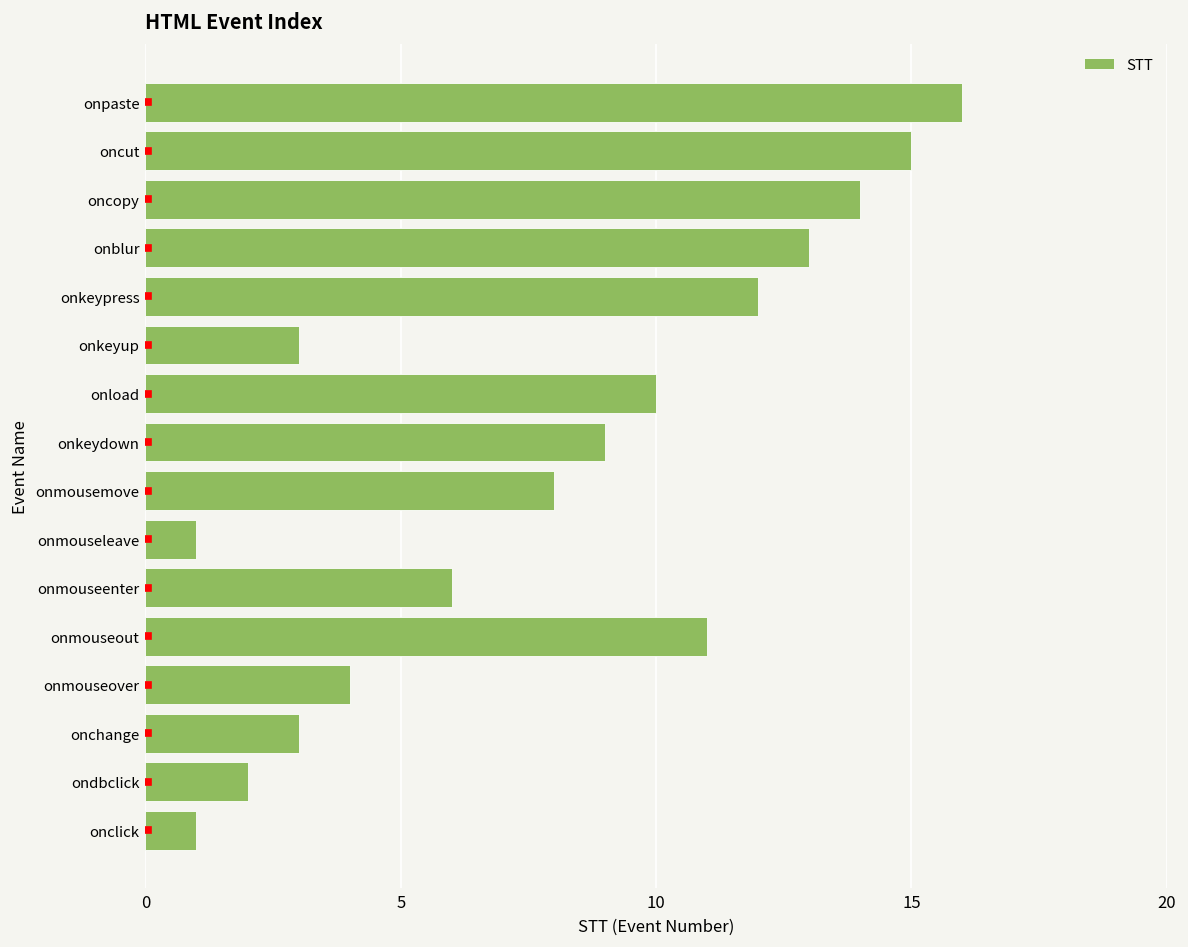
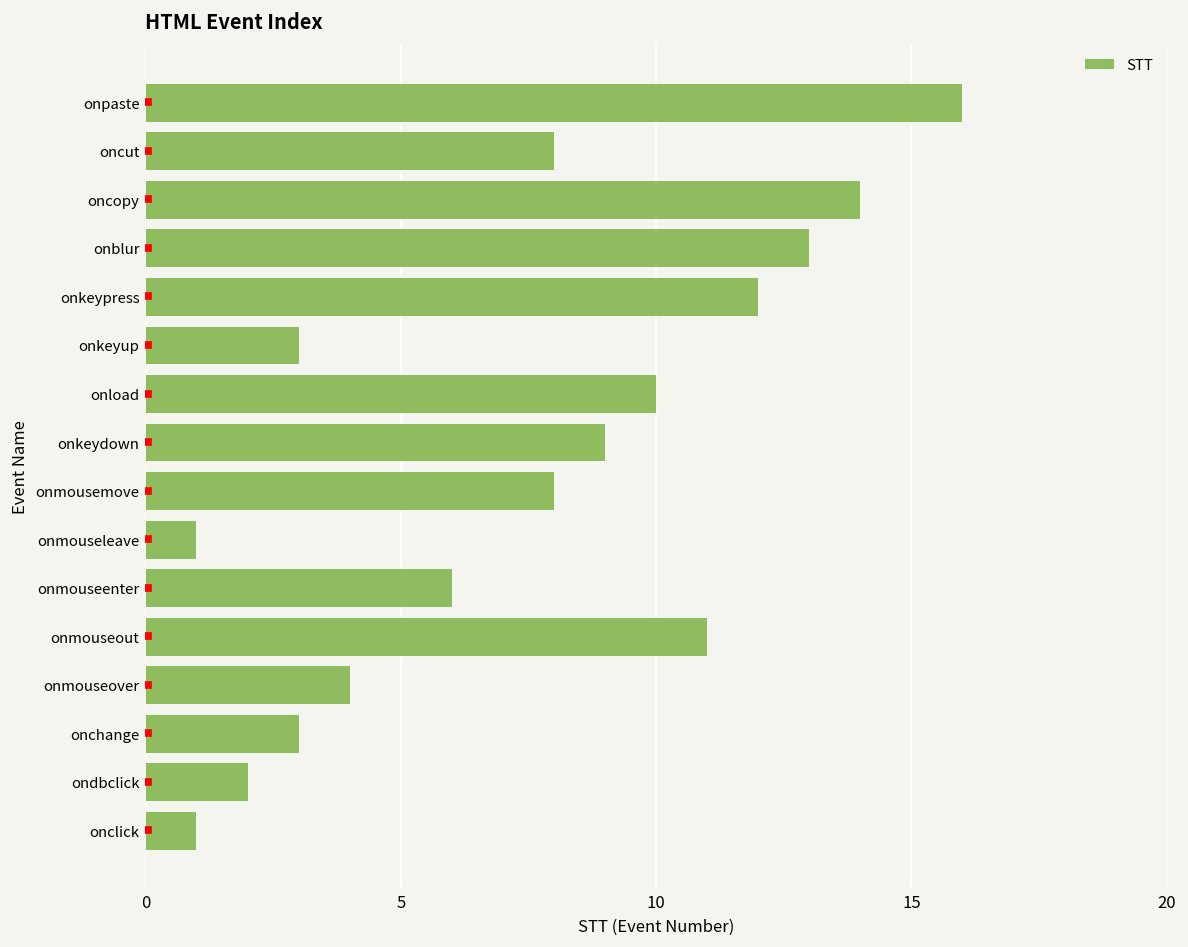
  {
    "STT": {
      "onpaste": 16,
-     "oncut": 15,
+     "oncut": 8,
      "oncopy": 14,
      "onblur": 13,
      "onkeypress": 12,
      "onkeyup": 3,
      "onload": 10,
      "onkeydown": 9,
      "onmousemove": 8,
      "onmouseleave": 1,
      "onmouseenter": 6,
      "onmouseout": 11,
      "onmouseover": 4,
      "onchange": 3,
      "ondbclick": 2,
      "onclick": 1
    }
  }
